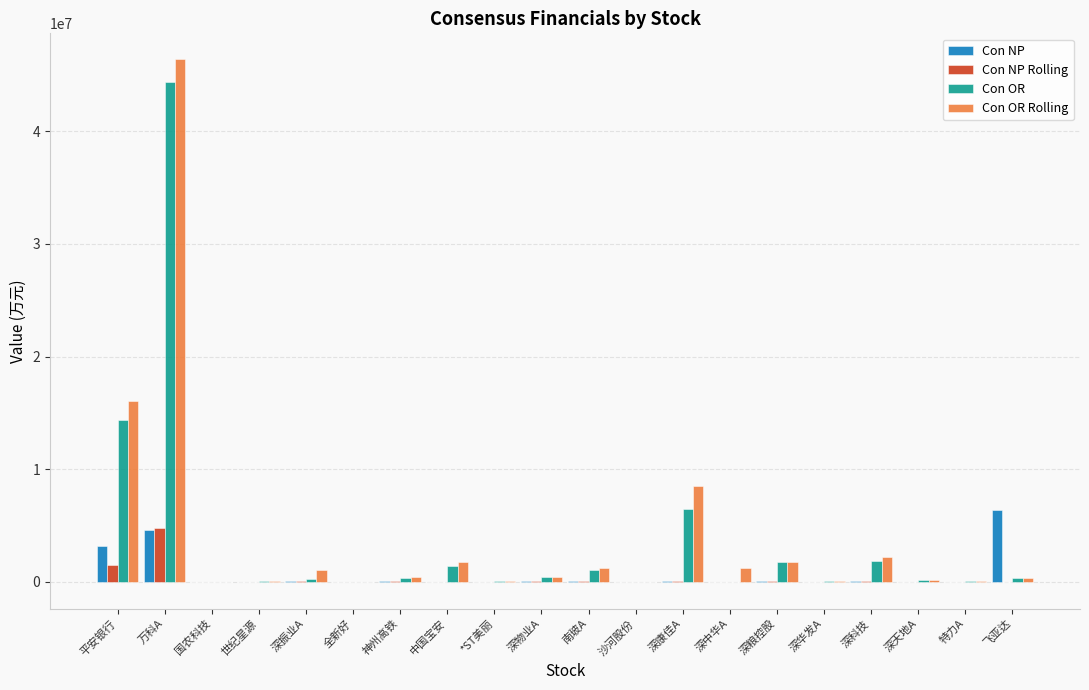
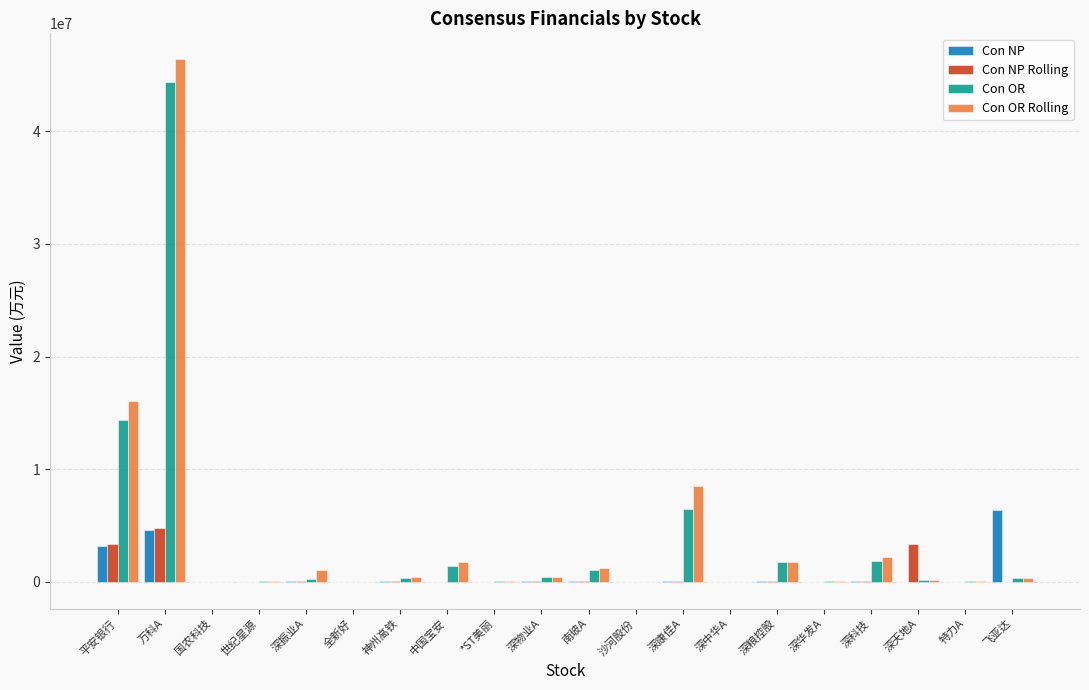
  {
    "Con NP": {
      "平安银行": 3200000,
      "万科A": 4600000,
      "飞亚达": 6400000
    },
    "Con NP Rolling": {
-     "平安银行": 1500000,
+     "平安银行": 3300000,
      "万科A": 4800000,
-     "深天地A": 0
+     "深天地A": 3300000
    },
    "Con OR": {
      "平安银行": 14400000,
      "万科A": 44400000,
      "深振业A": 200000,
      "神州高铁": 300000,
      "中国宝安": 1400000,
      "深物业A": 400000,
      "南玻A": 1100000,
      "深康佳A": 6500000,
      "深粮控股": 1800000,
      "深科技": 1800000,
      "飞亚达": 400000
    },
    "Con OR Rolling": {
      "平安银行": 16100000,
      "万科A": 46400000,
      "深振业A": 1000000,
      "神州高铁": 400000,
      "中国宝安": 1800000,
      "深物业A": 400000,
      "南玻A": 1200000,
      "深康佳A": 8500000,
-     "深中华A": 1300000,
+     "深中华A": 0,
      "深粮控股": 1800000,
      "深科技": 2200000,
      "飞亚达": 400000
    }
  }
